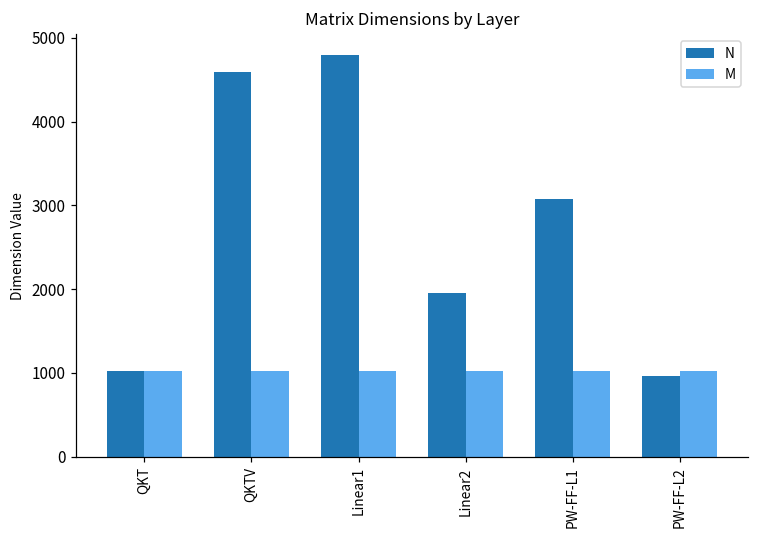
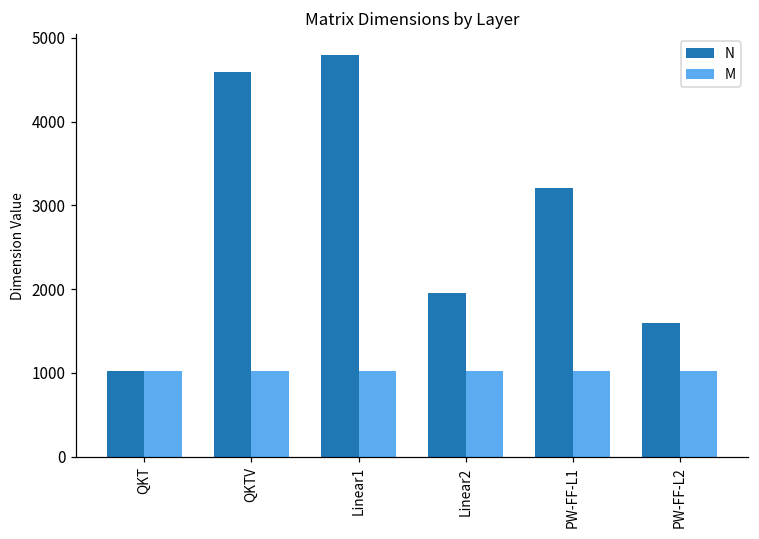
  {
    "N": {
      "QKT": 1000,
      "QKTV": 4600,
      "Linear1": 4800,
      "Linear2": 2000,
-     "PW-FF-L1": 3100,
-     "PW-FF-L2": 1000
+     "PW-FF-L1": 3200,
+     "PW-FF-L2": 1600
    },
    "M": {
      "QKT": 1000,
      "QKTV": 1000,
      "Linear1": 1000,
      "Linear2": 1000,
      "PW-FF-L1": 1000,
      "PW-FF-L2": 1000
    }
  }
